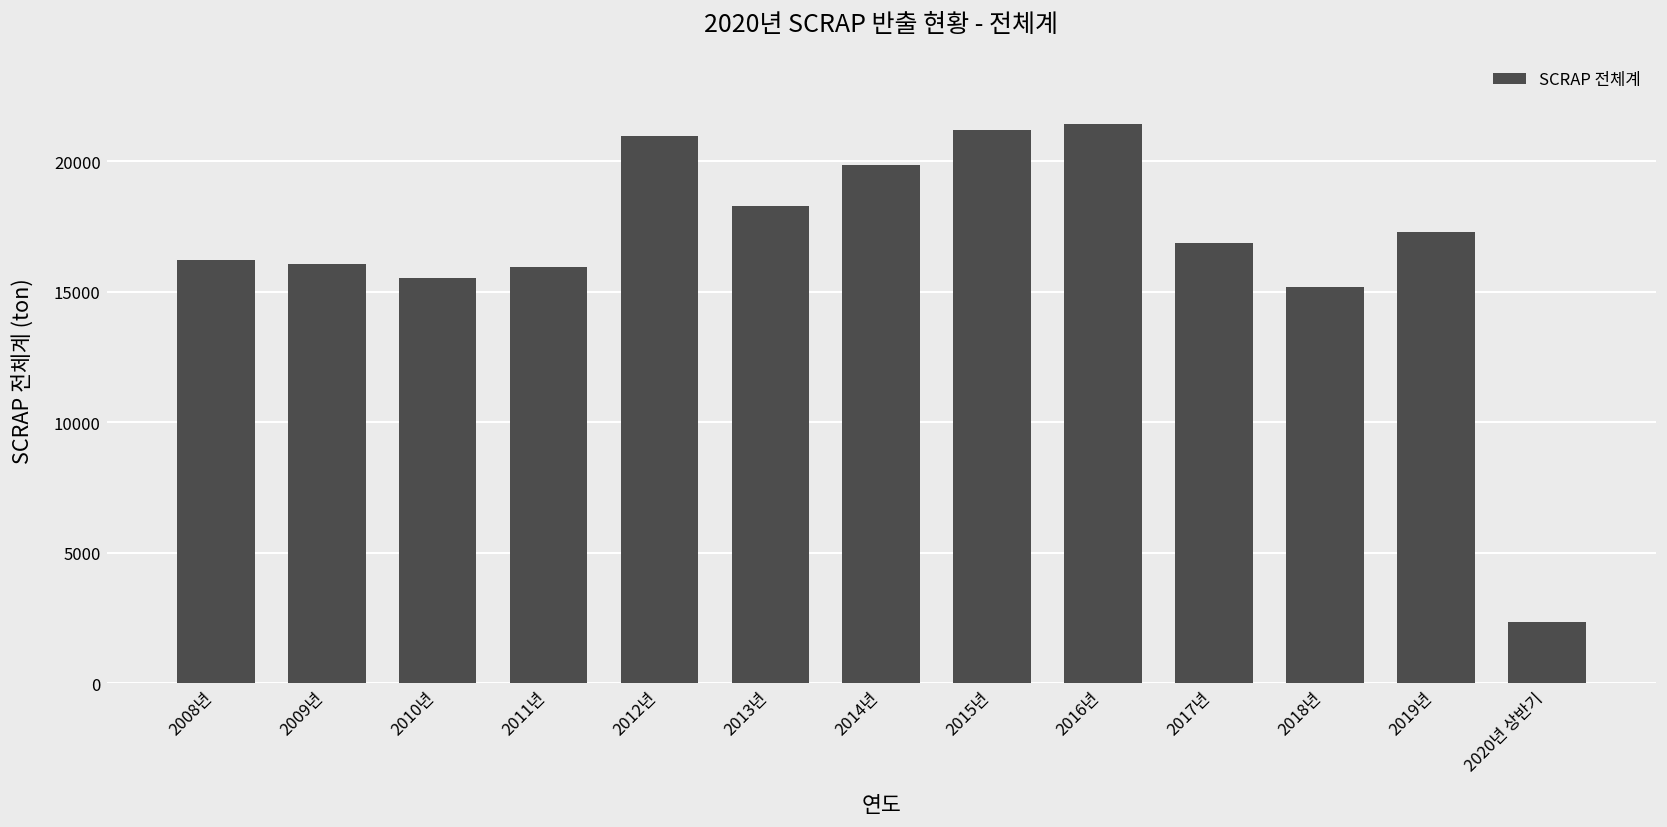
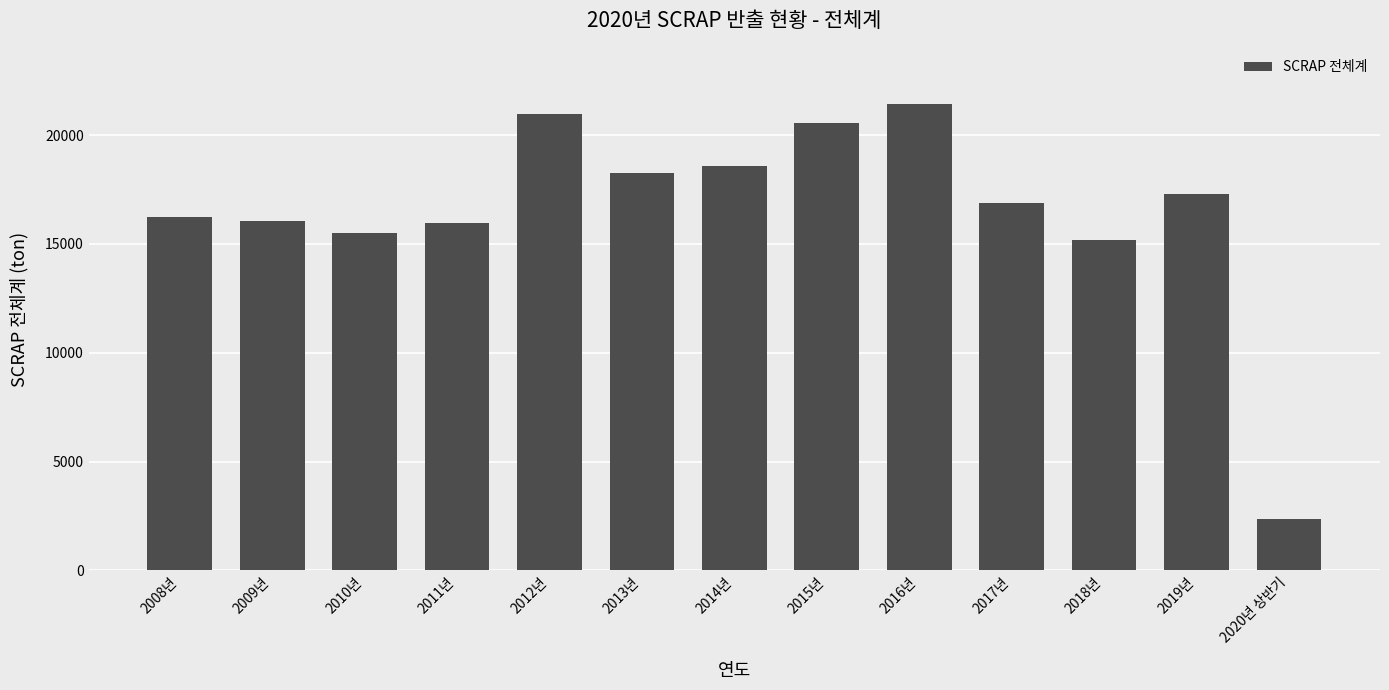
  {
    "2008년": 16200,
    "2009년": 16100,
    "2010년": 15500,
    "2011년": 16000,
    "2012년": 20900,
    "2013년": 18300,
-   "2014년": 19900,
-   "2015년": 21200,
+   "2014년": 18600,
+   "2015년": 20500,
    "2016년": 21400,
    "2017년": 16900,
    "2018년": 15200,
    "2019년": 17300,
    "2020년 상반기": 2400
  }
